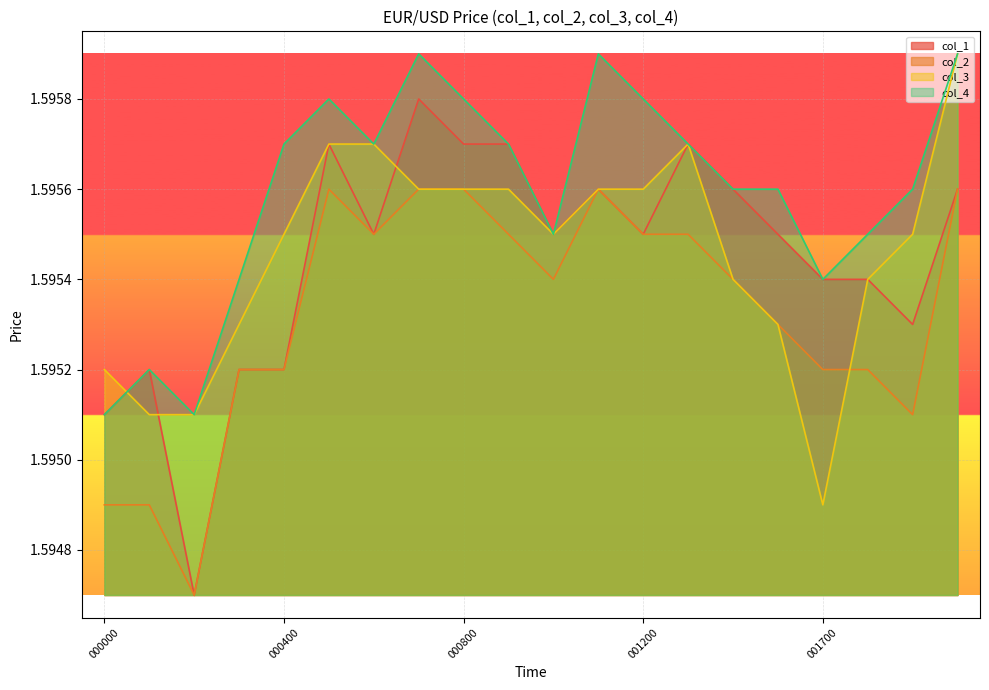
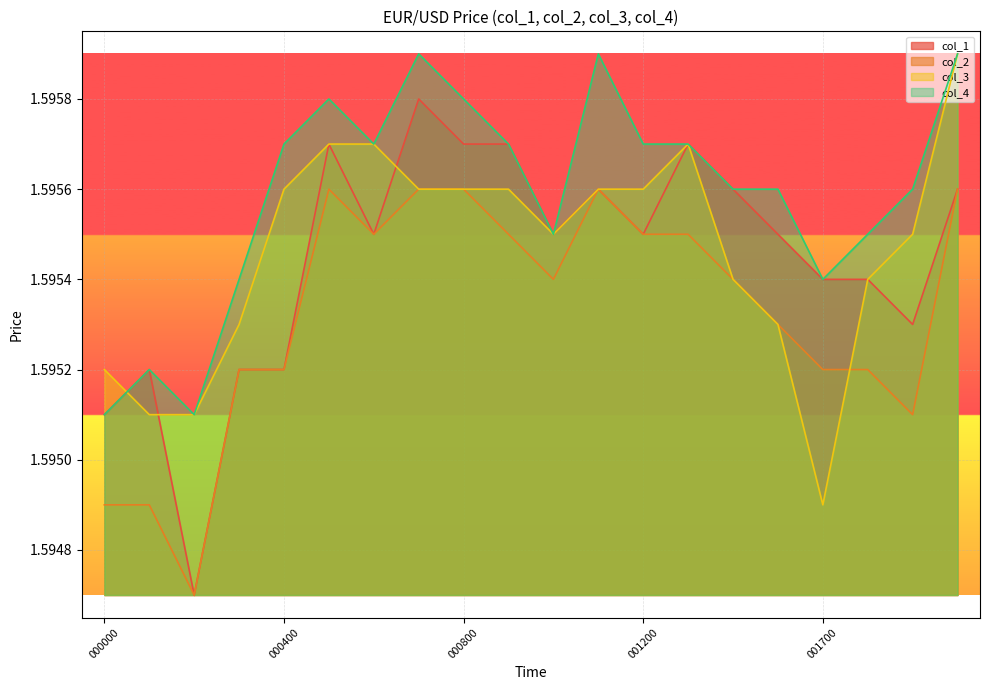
  {
    "col_3": {
      "000000": 1.5952,
-     "000400": 1.5955,
+     "000400": 1.5956,
      "001200": 1.5956,
      "001700": 1.5949
    },
    "col_4": {
      "000400": 1.5957,
      "000800": 1.5958,
-     "001200": 1.5958
+     "001200": 1.5957
    }
  }
